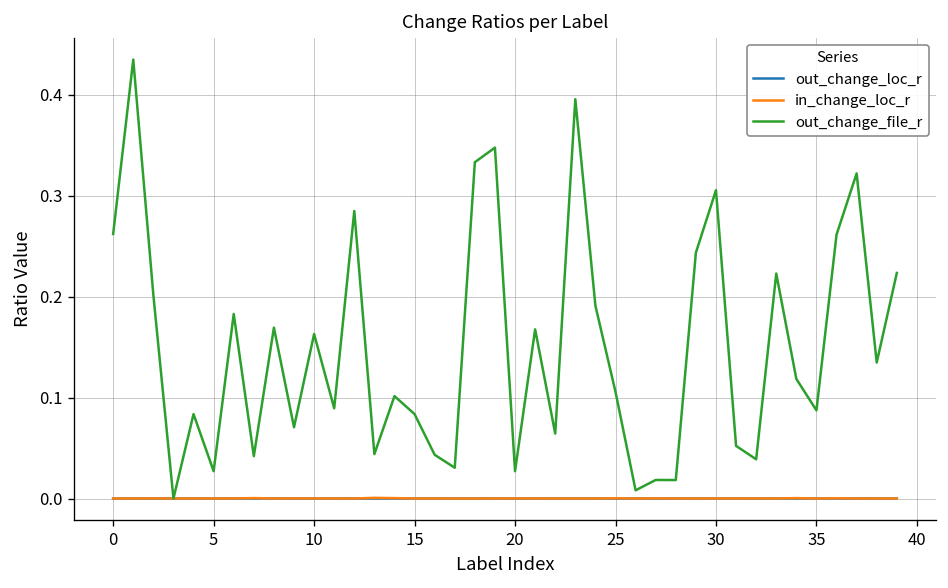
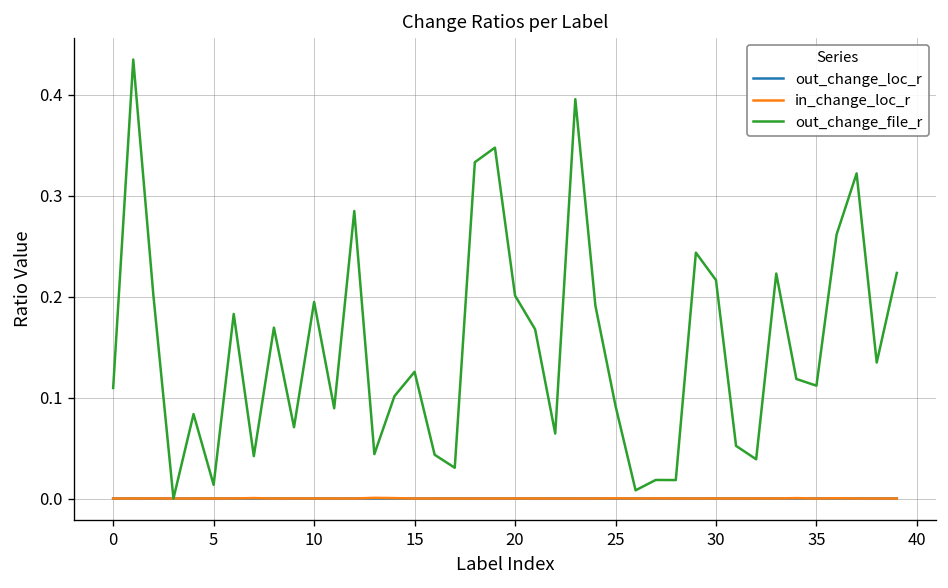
  {
    "in_change_loc_r": {
      "0": 0.00,
      "5": 0.00,
      "10": 0.00,
      "15": 0.00,
      "20": 0.00,
      "25": 0.00,
      "30": 0.00,
      "35": 0.00
    },
    "out_change_file_r": {
-     "0": 0.26,
-     "5": 0.03,
-     "10": 0.16,
-     "15": 0.08,
-     "20": 0.03,
-     "25": 0.11,
-     "30": 0.31,
-     "35": 0.09
+     "0": 0.11,
+     "5": 0.01,
+     "10": 0.19,
+     "15": 0.13,
+     "20": 0.20,
+     "25": 0.09,
+     "30": 0.22,
+     "35": 0.11
    }
  }
